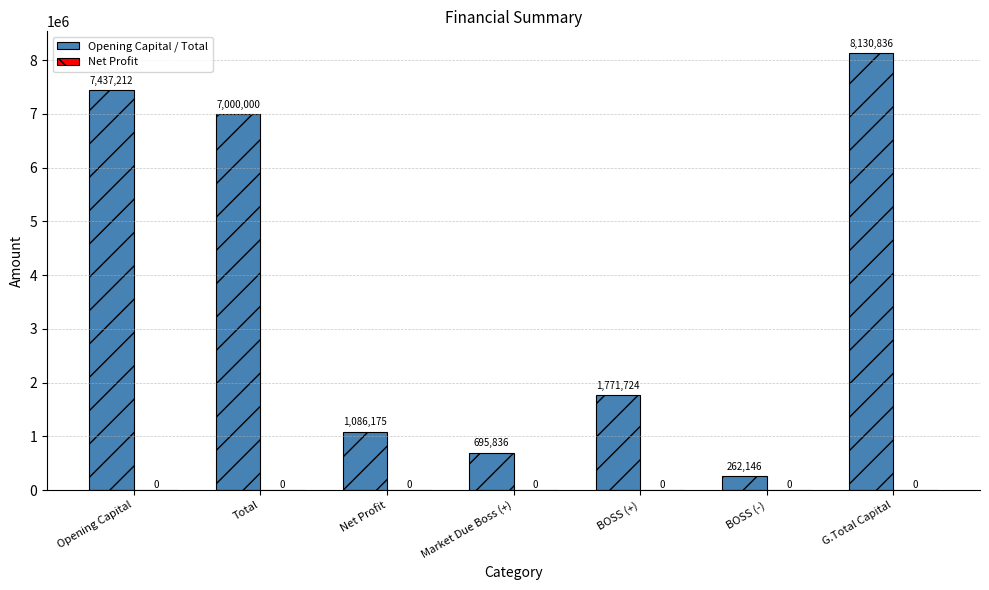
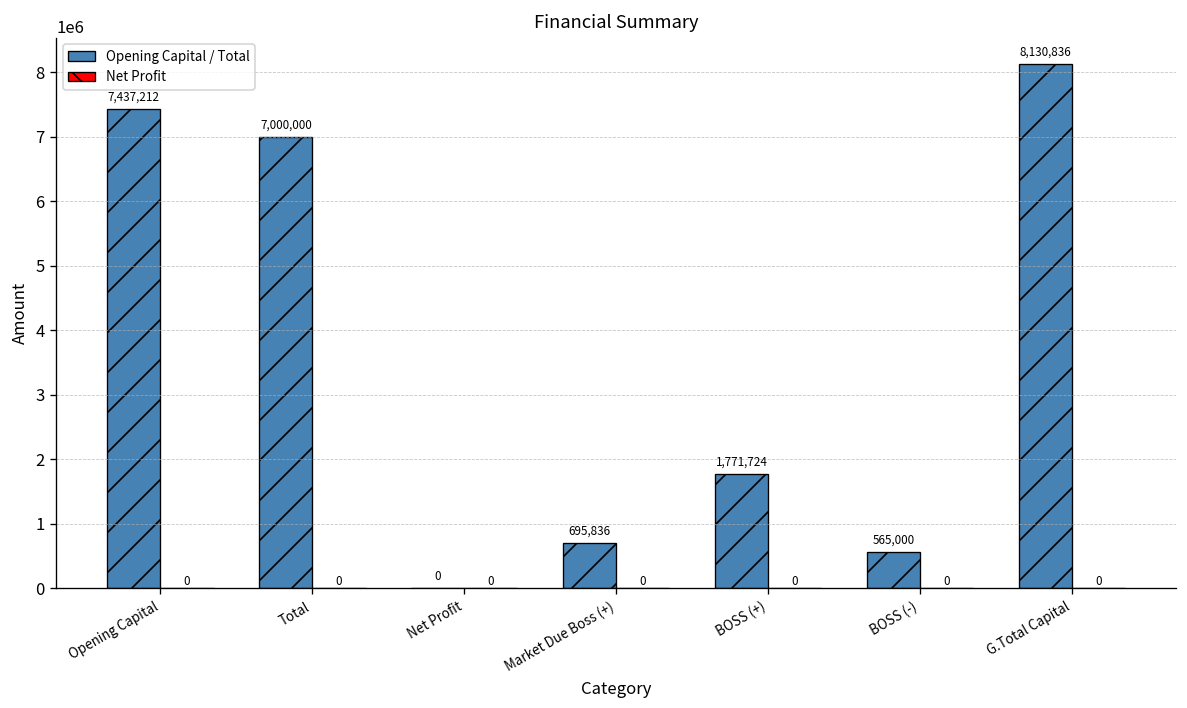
  {
    "Opening Capital / Total": {
      "Opening Capital": "7,437,212",
      "Total": "7,000,000",
-     "Net Profit": "1,086,175",
+     "Net Profit": "0",
      "Market Due Boss (+)": "695,836",
      "BOSS (+)": "1,771,724",
-     "BOSS (-)": "262,146",
+     "BOSS (-)": "565,000",
      "G.Total Capital": "8,130,836"
    },
    "Net Profit": {
      "Opening Capital": "0",
      "Total": "0",
      "Net Profit": "0",
      "Market Due Boss (+)": "0",
      "BOSS (+)": "0",
      "BOSS (-)": "0",
      "G.Total Capital": "0"
    }
  }
